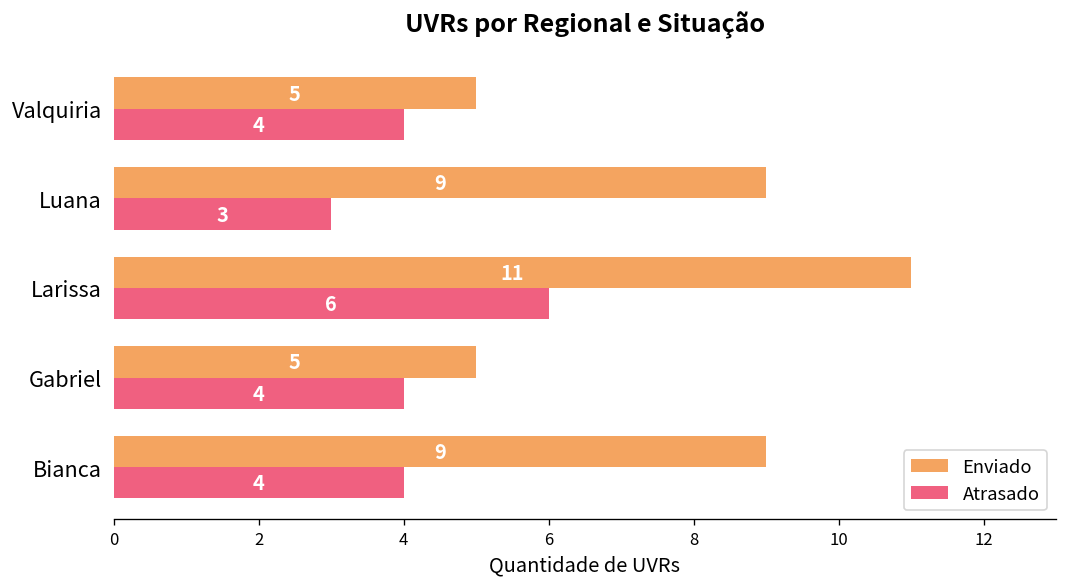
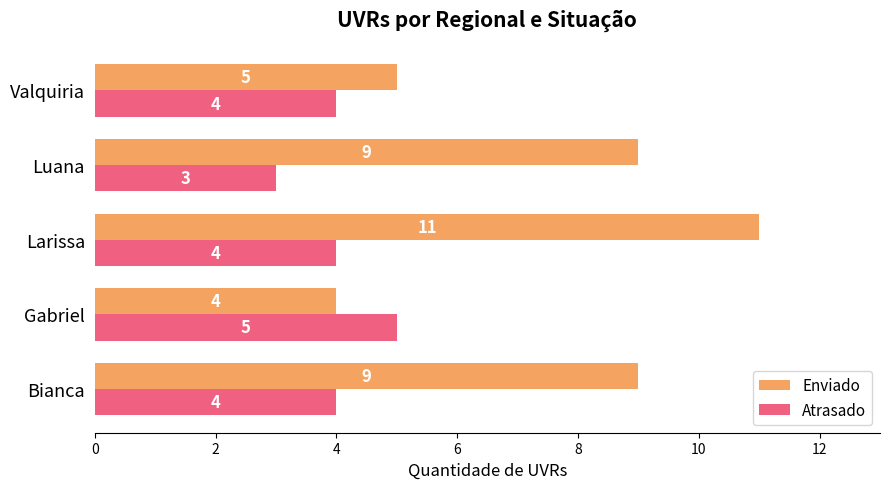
  {
    "Enviado": {
      "Valquiria": 5,
      "Luana": 9,
      "Larissa": 11,
-     "Gabriel": 5,
+     "Gabriel": 4,
      "Bianca": 9
    },
    "Atrasado": {
      "Valquiria": 4,
      "Luana": 3,
-     "Larissa": 6,
-     "Gabriel": 4,
+     "Larissa": 4,
+     "Gabriel": 5,
      "Bianca": 4
    }
  }
